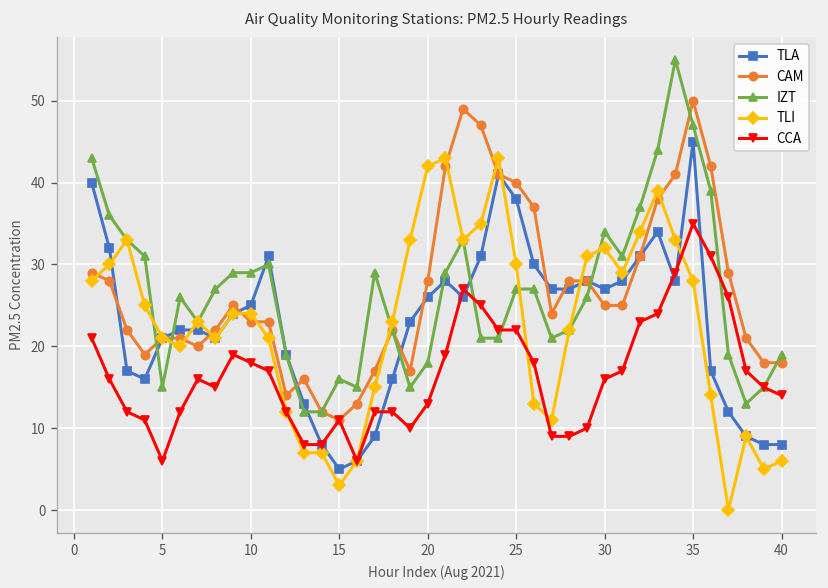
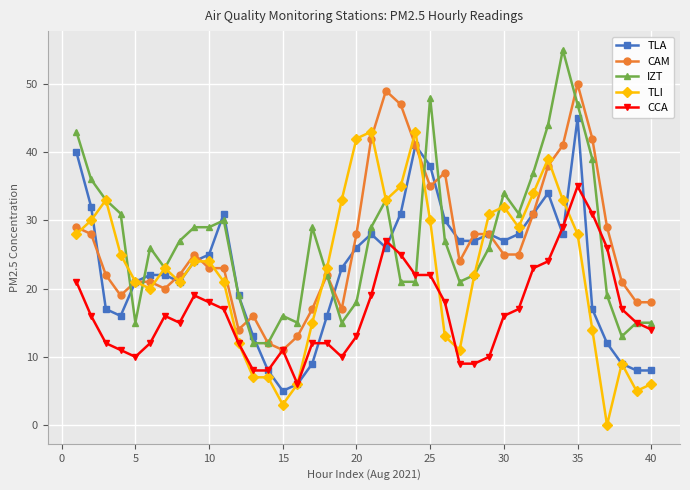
  {
    "TLA": {
      "10": 25,
      "15": 5,
      "20": 26,
      "25": 38,
      "30": 27,
      "35": 45,
      "40": 8
    },
    "CAM": {
      "10": 23,
      "20": 28,
-     "25": 40,
+     "25": 35,
      "30": 25,
      "35": 50,
      "40": 18
    },
    "IZT": {
      "5": 15,
      "10": 29,
      "15": 16,
      "20": 18,
-     "25": 27,
+     "25": 48,
      "30": 34,
      "35": 47,
-     "40": 19
+     "40": 15
    },
    "TLI": {
      "10": 24,
      "15": 3,
      "20": 42,
      "25": 30,
      "30": 32,
      "35": 28,
      "40": 6
    },
    "CCA": {
-     "5": 6,
+     "5": 10,
      "10": 18,
      "20": 13,
      "25": 22,
      "30": 16,
      "35": 35,
      "40": 14
    }
  }
